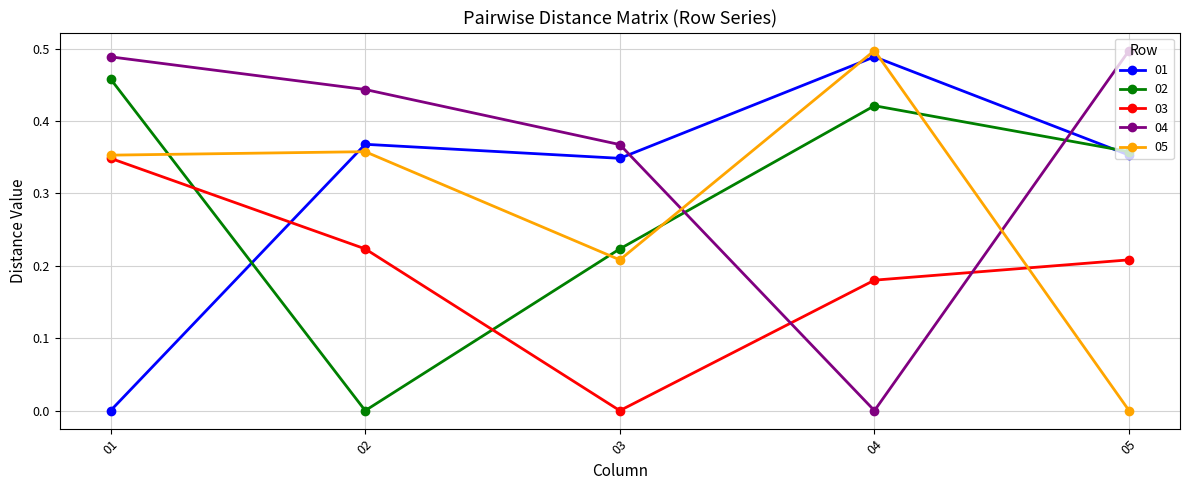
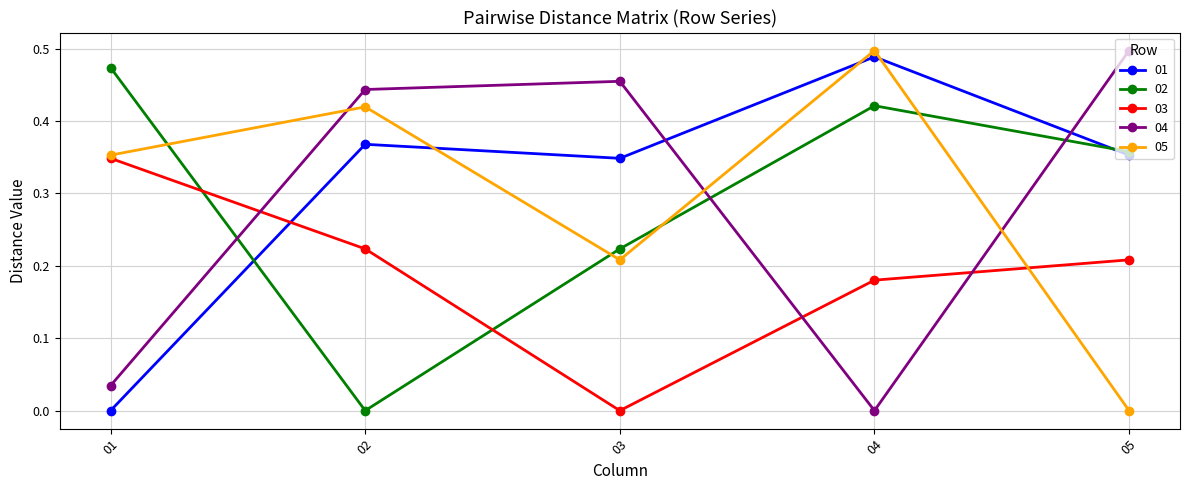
  {
    "01": {
      "01": 0.00,
      "02": 0.37,
      "03": 0.35,
      "04": 0.49
    },
    "02": {
-     "01": 0.46,
+     "01": 0.47,
      "02": 0.00,
      "03": 0.22,
      "04": 0.42
    },
    "03": {
      "01": 0.35,
      "02": 0.22,
      "03": 0.00,
      "04": 0.18,
      "05": 0.21
    },
    "04": {
-     "01": 0.49,
+     "01": 0.03,
      "02": 0.44,
-     "03": 0.37,
+     "03": 0.45,
      "04": 0.00
    },
    "05": {
      "01": 0.35,
-     "02": 0.36,
+     "02": 0.42,
      "03": 0.21,
      "04": 0.50,
      "05": 0.00
    }
  }
